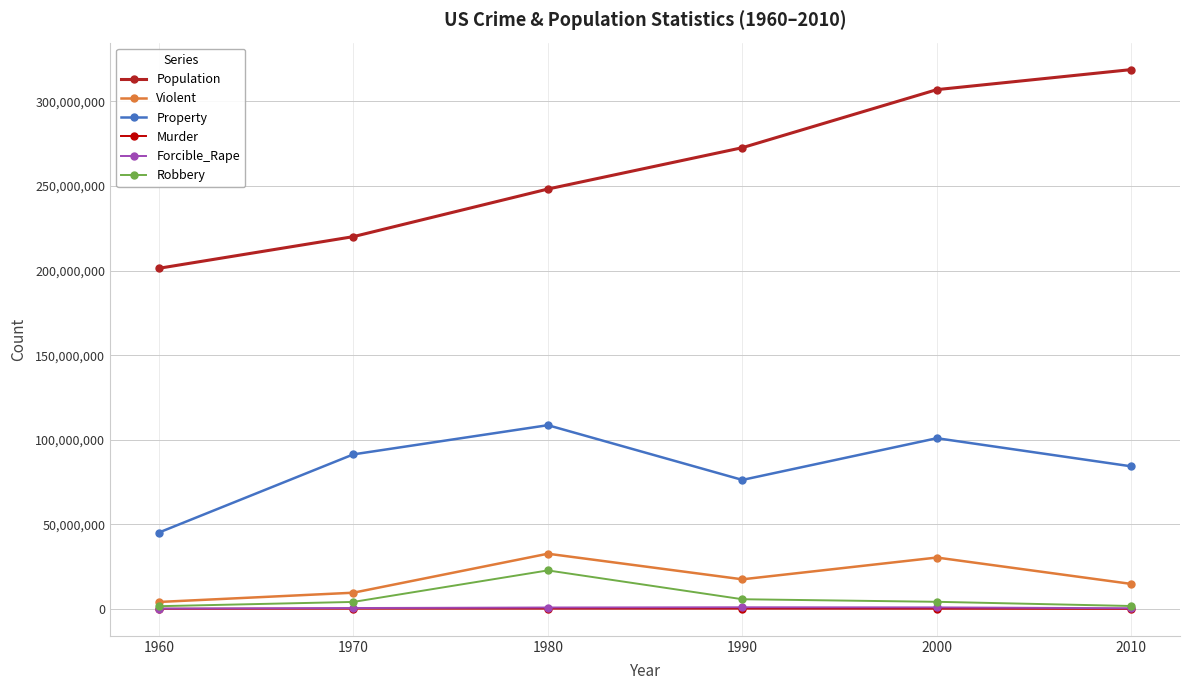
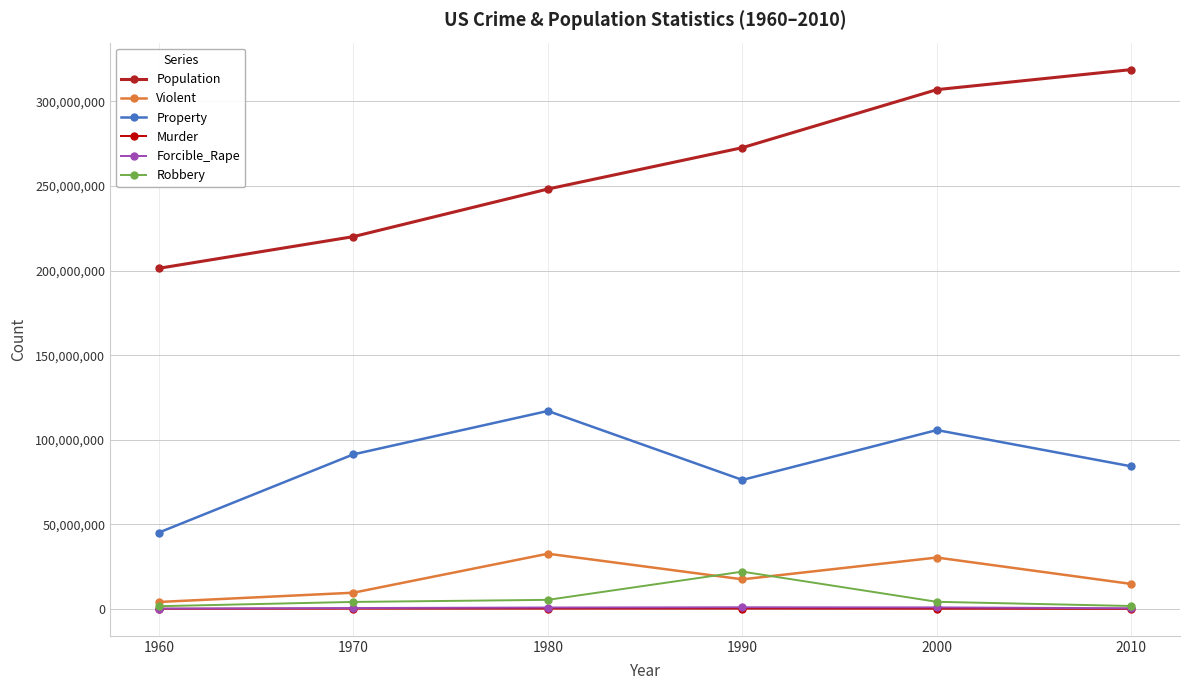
  {
    "Violent": {
      "1960": "4,000,000",
      "1970": "10,000,000",
      "1980": "33,000,000",
      "1990": "18,000,000",
      "2000": "30,000,000",
      "2010": "15,000,000"
    },
    "Property": {
      "1960": "45,000,000",
      "1970": "91,000,000",
-     "1980": "109,000,000",
+     "1980": "117,000,000",
      "1990": "76,000,000",
-     "2000": "101,000,000",
+     "2000": "106,000,000",
      "2010": "84,000,000"
    },
    "Robbery": {
      "1970": "4,000,000",
-     "1980": "23,000,000",
-     "1990": "6,000,000",
+     "1980": "5,000,000",
+     "1990": "22,000,000",
      "2000": "4,000,000"
    }
  }
